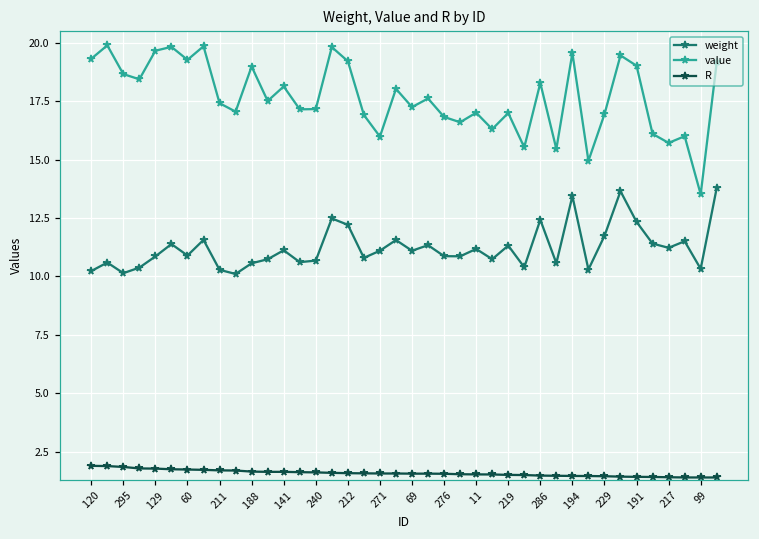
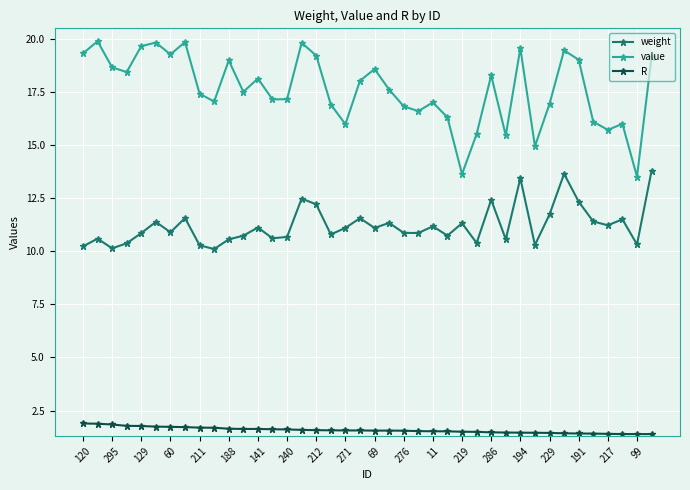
  {
    "value": {
      "120": 19.3,
      "295": 18.7,
      "129": 19.7,
      "60": 19.3,
      "211": 17.4,
      "188": 19.0,
      "141": 18.1,
      "240": 17.2,
      "212": 19.2,
      "271": 16.0,
-     "69": 17.3,
+     "69": 18.6,
      "276": 16.8,
-     "219": 17.0,
+     "219": 13.6,
      "286": 18.3,
      "194": 19.6,
      "229": 16.9,
      "191": 19.0,
      "217": 15.7,
      "99": 13.5
    }
  }
